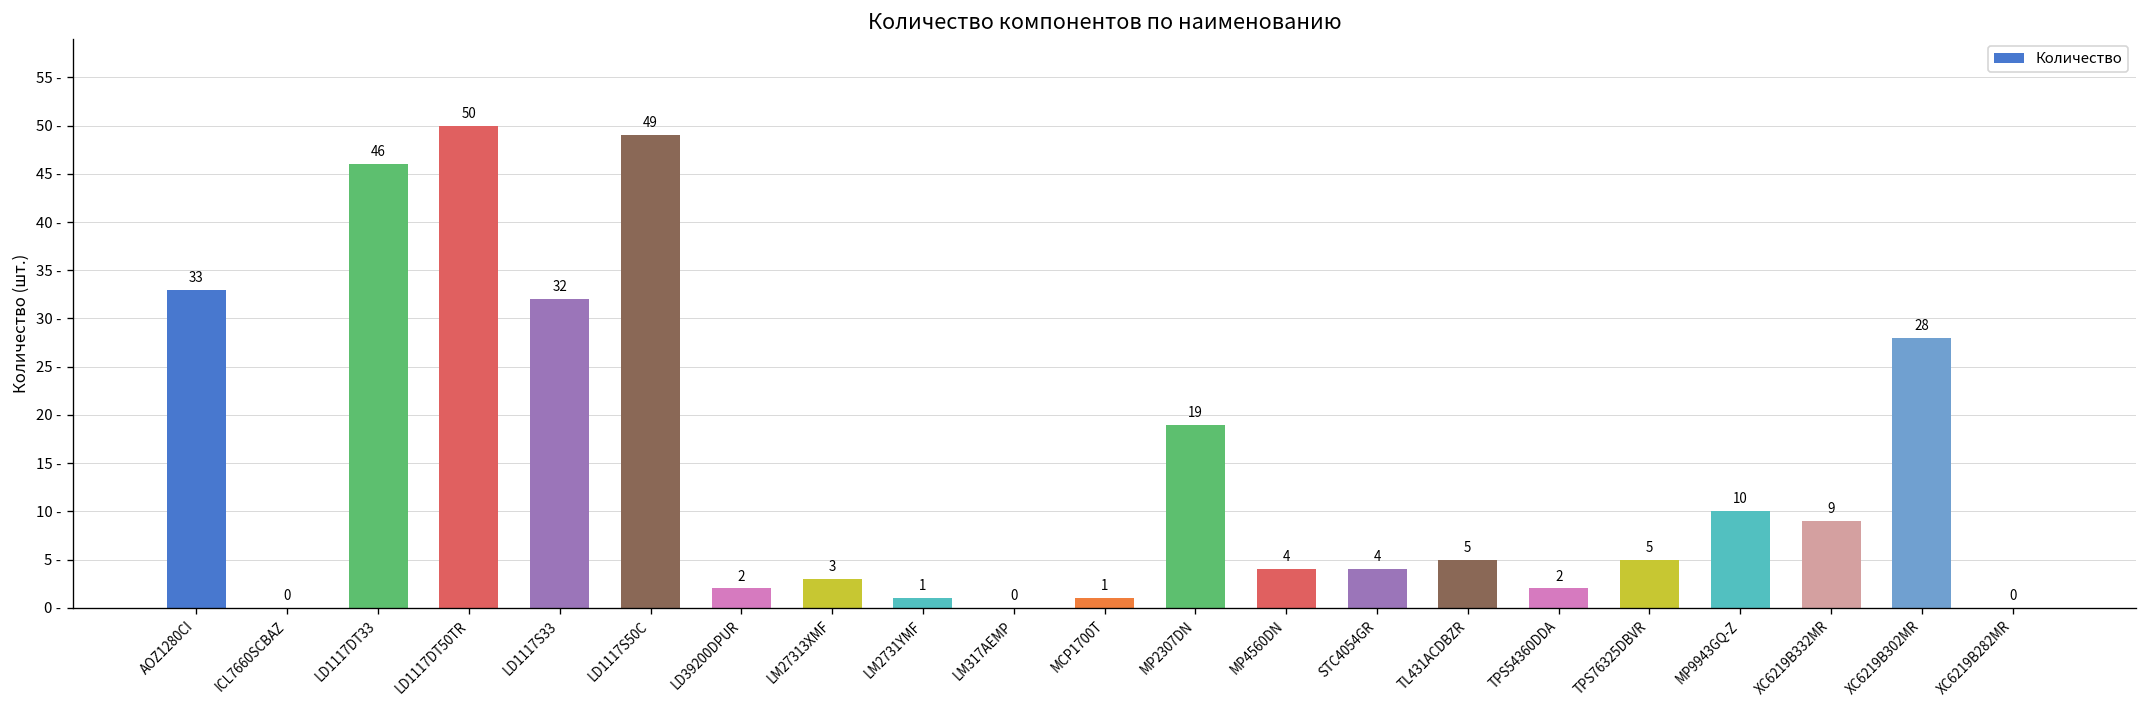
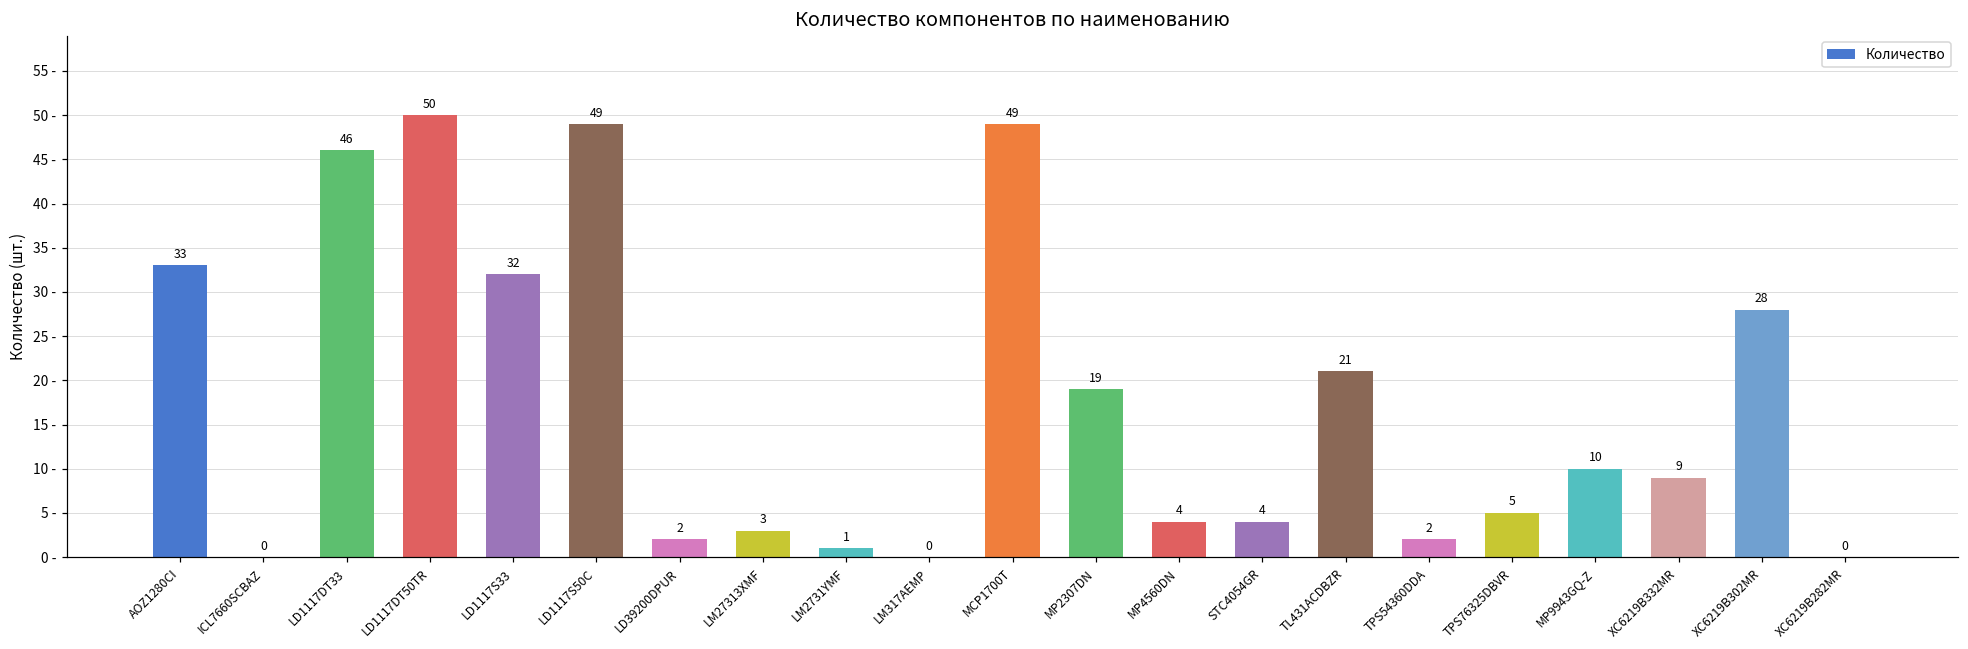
  {
    "AOZ1280CI": 33,
    "ICL7660SCBAZ": 0,
    "LD1117DT33": 46,
    "LD1117DT50TR": 50,
    "LD1117S33": 32,
    "LD1117S50C": 49,
    "LD39200DPUR": 2,
    "LM27313XMF": 3,
    "LM2731YMF": 1,
    "LM317AEMP": 0,
-   "MCP1700T": 1,
+   "MCP1700T": 49,
    "MP2307DN": 19,
    "MP4560DN": 4,
    "STC4054GR": 4,
-   "TL431ACDBZR": 5,
+   "TL431ACDBZR": 21,
    "TPS54360DDA": 2,
    "TPS76325DBVR": 5,
    "MP9943GQ-Z": 10,
    "XC6219B332MR": 9,
    "XC6219B302MR": 28,
    "XC6219B282MR": 0
  }
